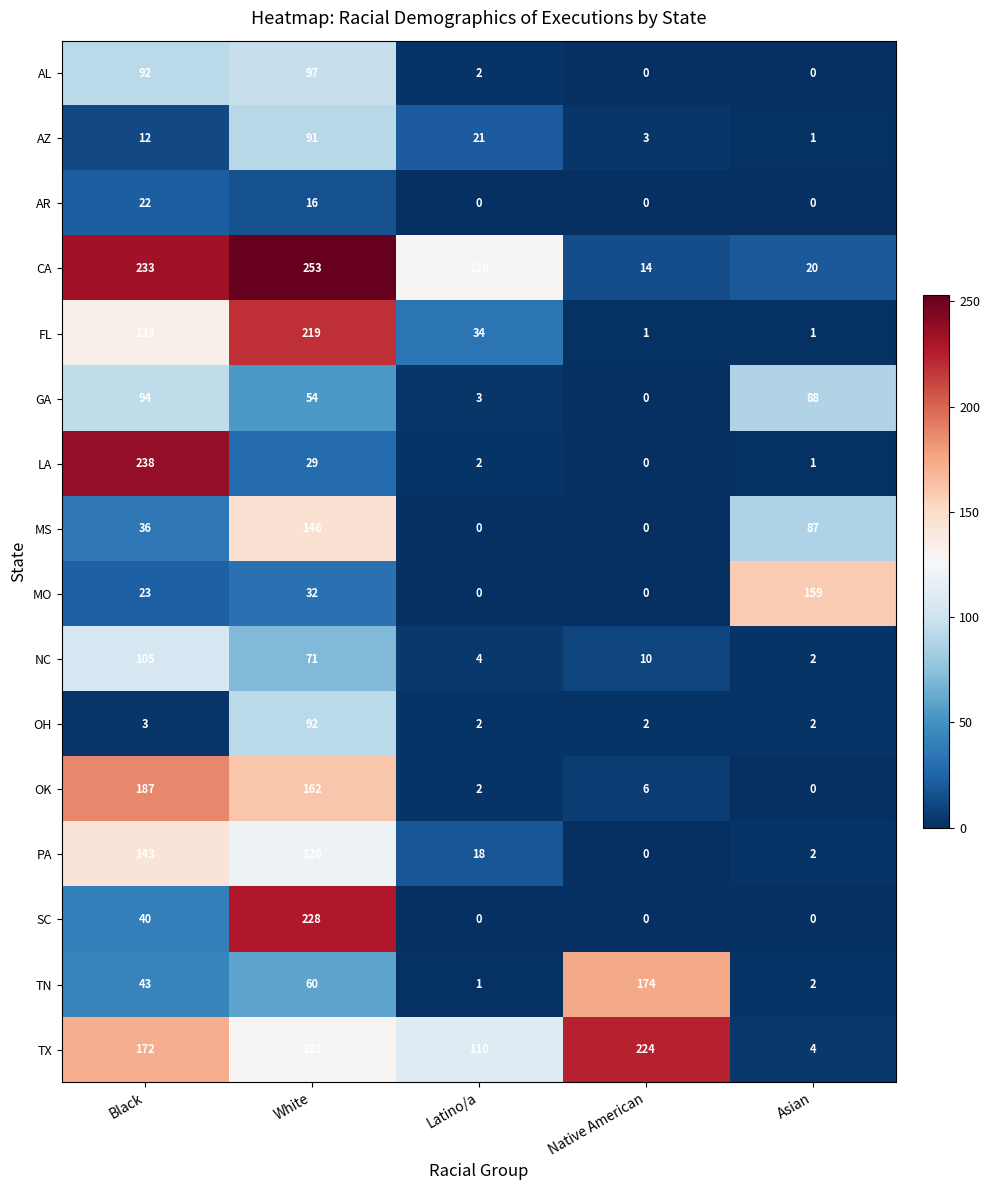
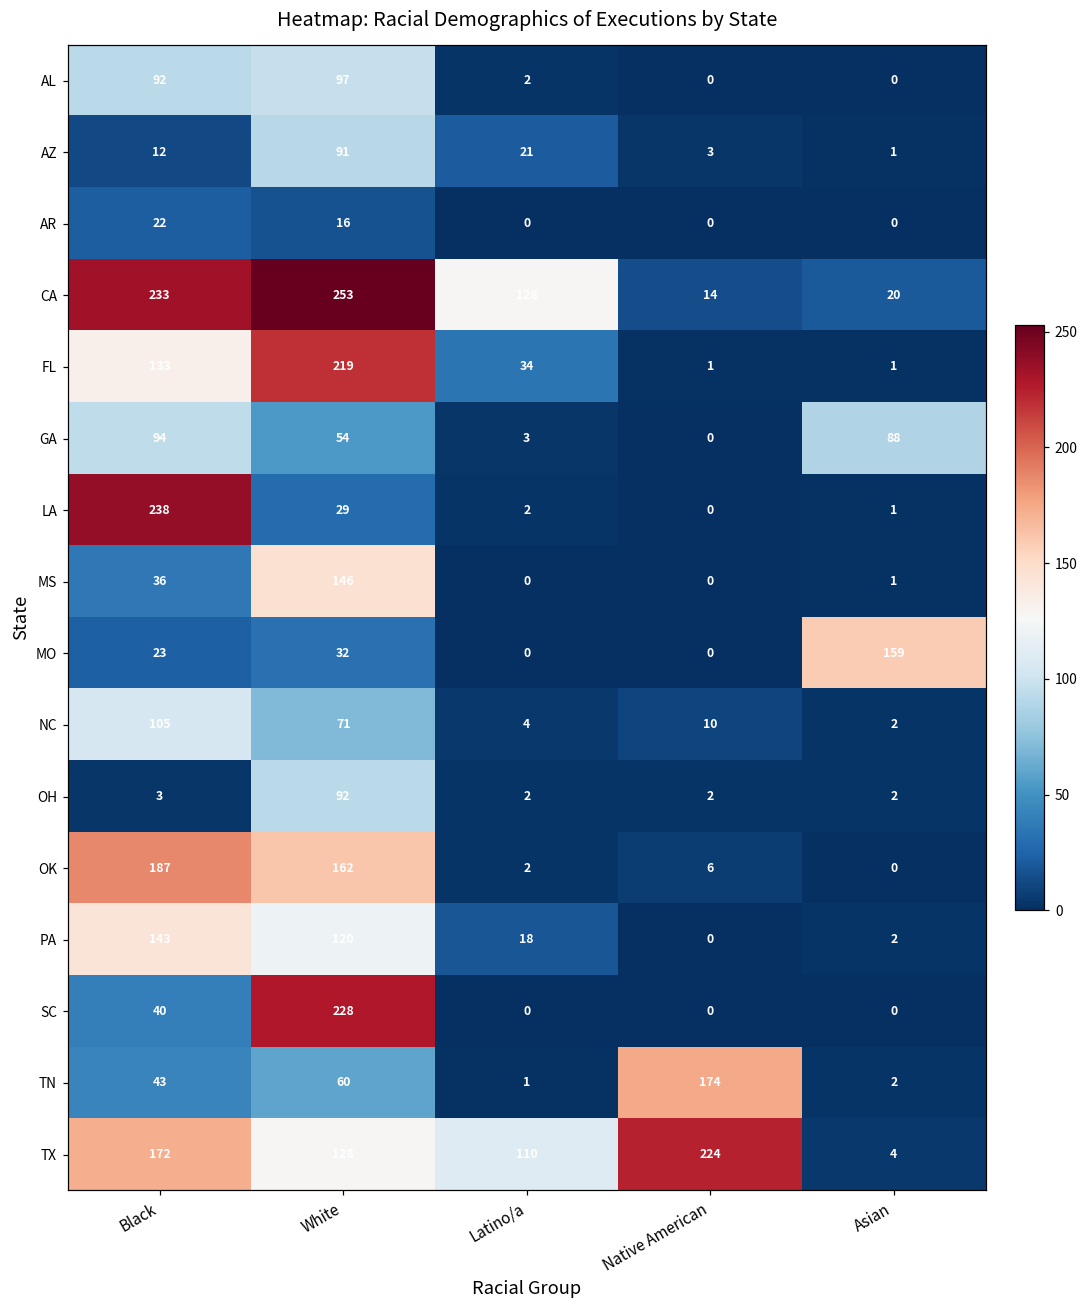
  {
    "AL": {
      "Black": 92,
      "White": 97,
      "Latino/a": 2,
      "Native American": 0,
      "Asian": 0
    },
    "AZ": {
      "Black": 12,
      "White": 91,
      "Latino/a": 21,
      "Native American": 3,
      "Asian": 1
    },
    "AR": {
      "Black": 22,
      "White": 16,
      "Latino/a": 0,
      "Native American": 0,
      "Asian": 0
    },
    "CA": {
      "Black": 233,
      "White": 253,
      "Native American": 14,
      "Asian": 20
    },
    "FL": {
      "White": 219,
      "Latino/a": 34,
      "Native American": 1,
      "Asian": 1
    },
    "GA": {
      "Black": 94,
      "White": 54,
      "Latino/a": 3,
      "Native American": 0,
      "Asian": 88
    },
    "LA": {
      "Black": 238,
      "White": 29,
      "Latino/a": 2,
      "Native American": 0,
      "Asian": 1
    },
    "MS": {
      "Black": 36,
      "Latino/a": 0,
      "Native American": 0,
-     "Asian": 87
+     "Asian": 1
    },
    "MO": {
      "Black": 23,
      "White": 32,
      "Latino/a": 0,
      "Native American": 0,
      "Asian": 159
    },
    "NC": {
      "White": 71,
      "Latino/a": 4,
      "Native American": 10,
      "Asian": 2
    },
    "OH": {
      "Black": 3,
      "White": 92,
      "Latino/a": 2,
      "Native American": 2,
      "Asian": 2
    },
    "OK": {
      "Black": 187,
      "White": 162,
      "Latino/a": 2,
      "Native American": 6,
      "Asian": 0
    },
    "PA": {
      "Latino/a": 18,
      "Native American": 0,
      "Asian": 2
    },
    "SC": {
      "Black": 40,
      "White": 228,
      "Latino/a": 0,
      "Native American": 0,
      "Asian": 0
    },
    "TN": {
      "Black": 43,
      "White": 60,
      "Latino/a": 1,
      "Native American": 174,
      "Asian": 2
    },
    "TX": {
      "Black": 172,
      "Native American": 224,
      "Asian": 4
    }
  }
